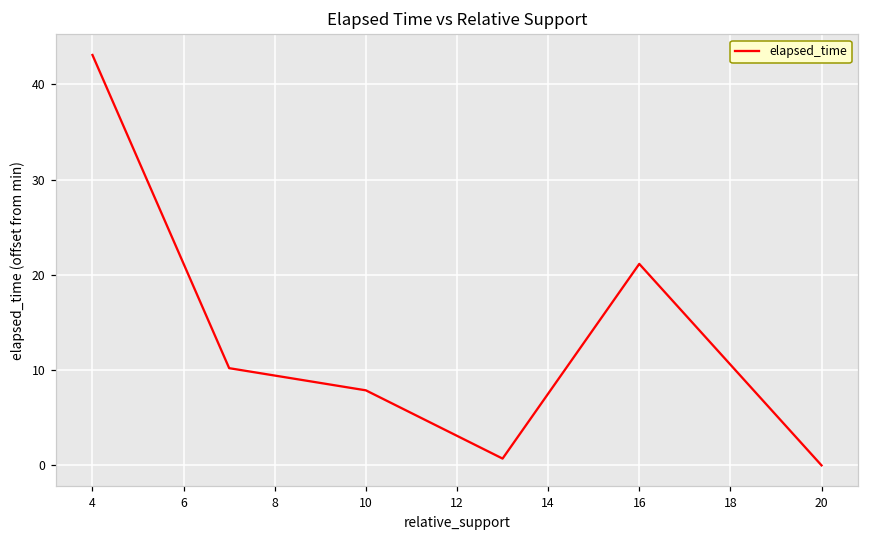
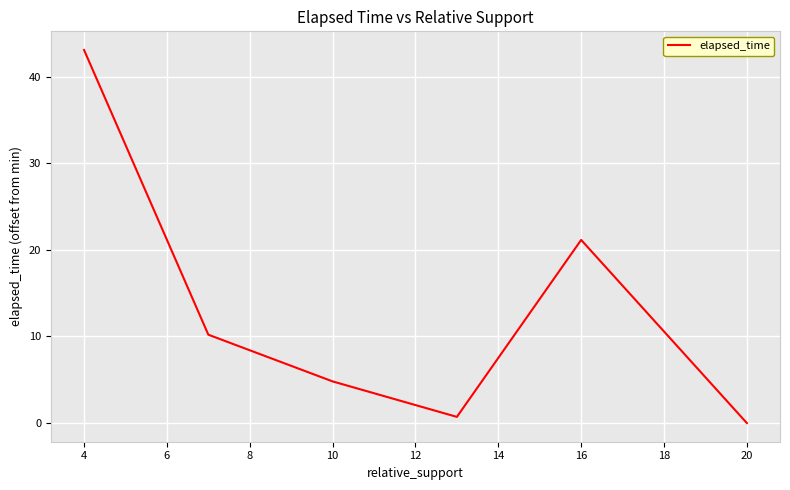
  {
    "4": 43,
-   "10": 8,
+   "10": 5,
    "16": 21,
    "20": 0
  }
